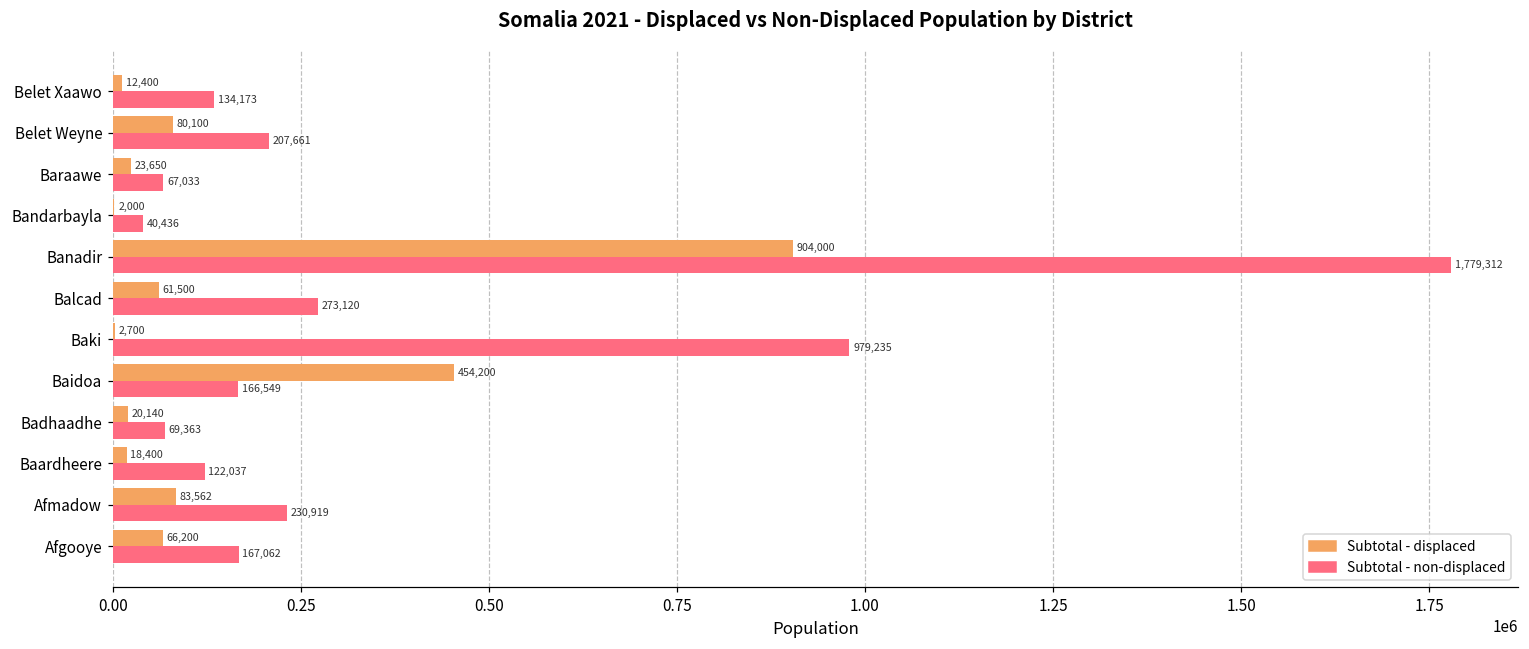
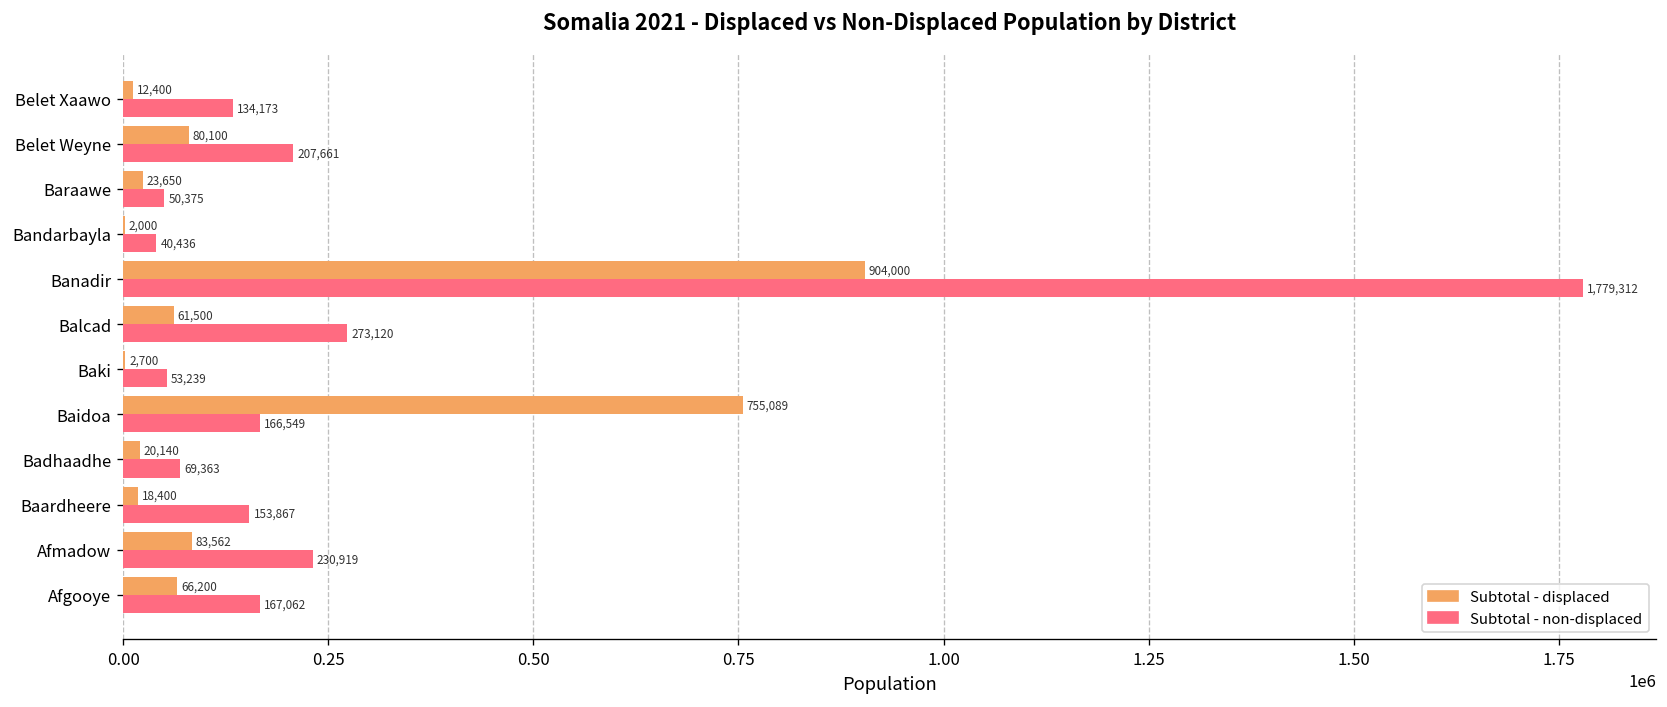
  {
    "Subtotal - displaced": {
      "Belet Xaawo": "12,400",
      "Belet Weyne": "80,100",
      "Baraawe": "23,650",
      "Bandarbayla": "2,000",
      "Banadir": "904,000",
      "Balcad": "61,500",
      "Baki": "2,700",
-     "Baidoa": "454,200",
+     "Baidoa": "755,089",
      "Badhaadhe": "20,140",
      "Baardheere": "18,400",
      "Afmadow": "83,562",
      "Afgooye": "66,200"
    },
    "Subtotal - non-displaced": {
      "Belet Xaawo": "134,173",
      "Belet Weyne": "207,661",
-     "Baraawe": "67,033",
+     "Baraawe": "50,375",
      "Bandarbayla": "40,436",
      "Banadir": "1,779,312",
      "Balcad": "273,120",
-     "Baki": "979,235",
+     "Baki": "53,239",
      "Baidoa": "166,549",
      "Badhaadhe": "69,363",
-     "Baardheere": "122,037",
+     "Baardheere": "153,867",
      "Afmadow": "230,919",
      "Afgooye": "167,062"
    }
  }
